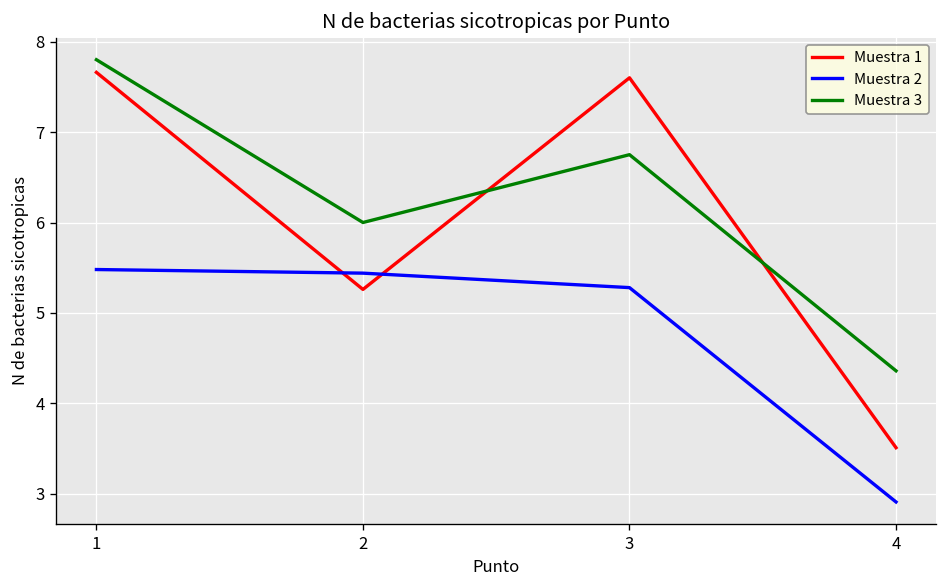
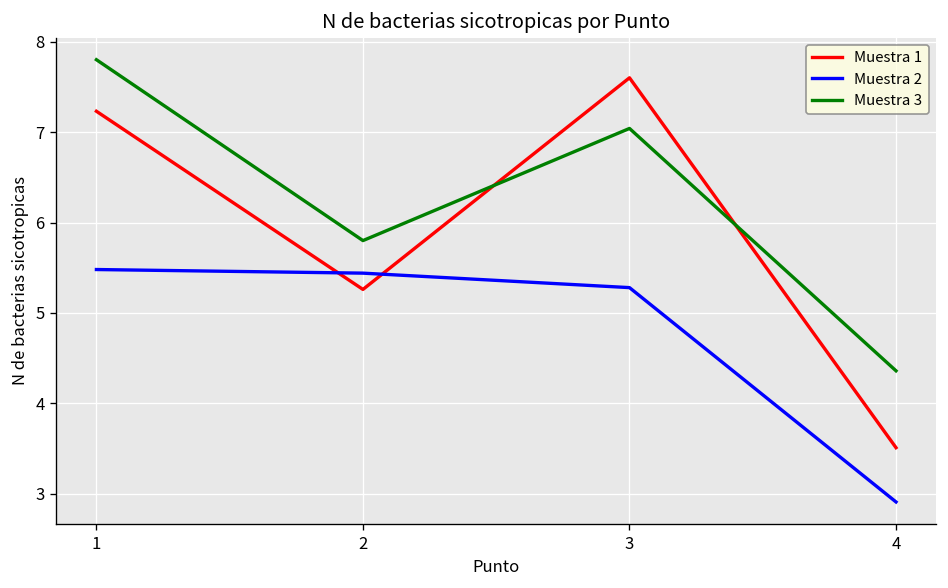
  {
    "Muestra 1": {
-     "1": 7.7,
+     "1": 7.2,
      "2": 5.3,
      "3": 7.6,
      "4": 3.5
    },
    "Muestra 2": {
      "1": 5.5,
      "2": 5.4,
      "3": 5.3,
      "4": 2.9
    },
    "Muestra 3": {
      "1": 7.8,
-     "2": 6.0,
-     "3": 6.8,
+     "2": 5.8,
+     "3": 7.0,
      "4": 4.4
    }
  }
